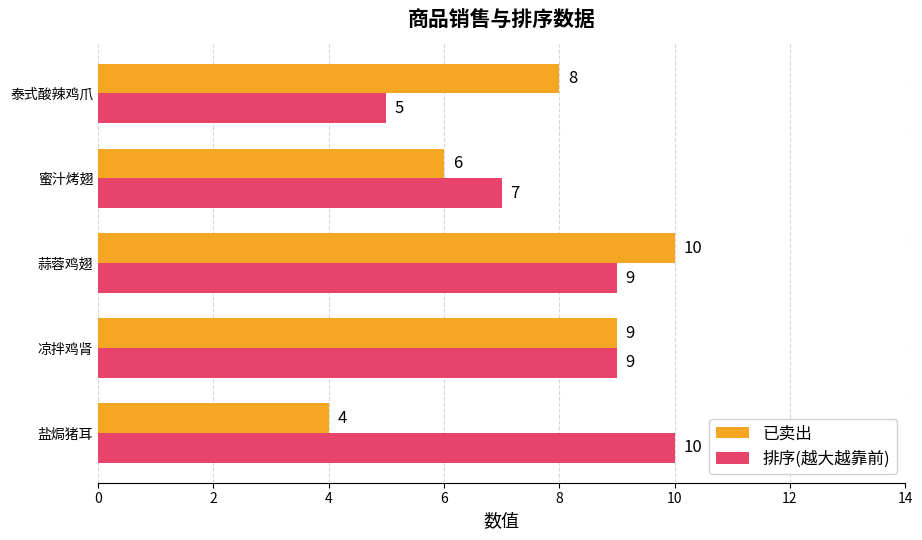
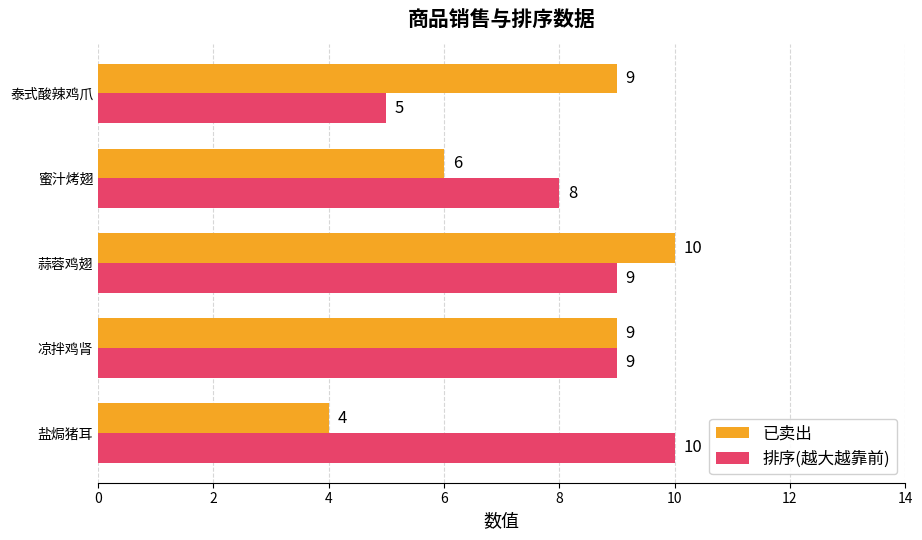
  {
    "已卖出": {
-     "泰式酸辣鸡爪": 8,
+     "泰式酸辣鸡爪": 9,
      "蜜汁烤翅": 6,
      "蒜蓉鸡翅": 10,
      "凉拌鸡肾": 9,
      "盐焗猪耳": 4
    },
    "排序(越大越靠前)": {
      "泰式酸辣鸡爪": 5,
-     "蜜汁烤翅": 7,
+     "蜜汁烤翅": 8,
      "蒜蓉鸡翅": 9,
      "凉拌鸡肾": 9,
      "盐焗猪耳": 10
    }
  }
